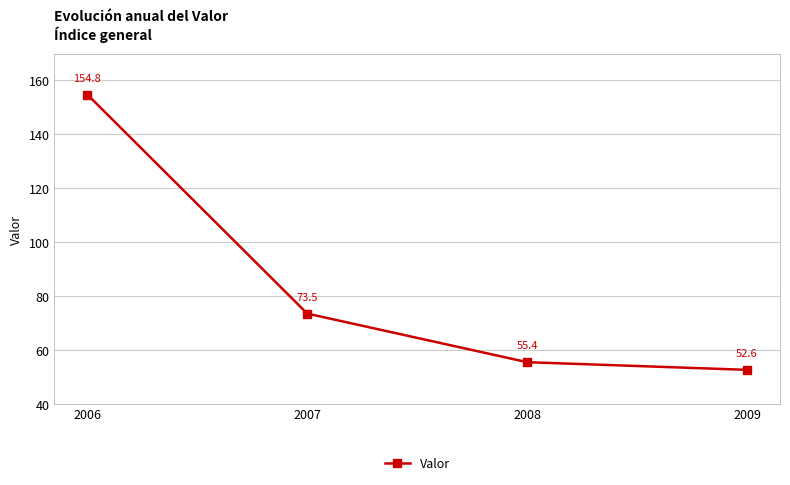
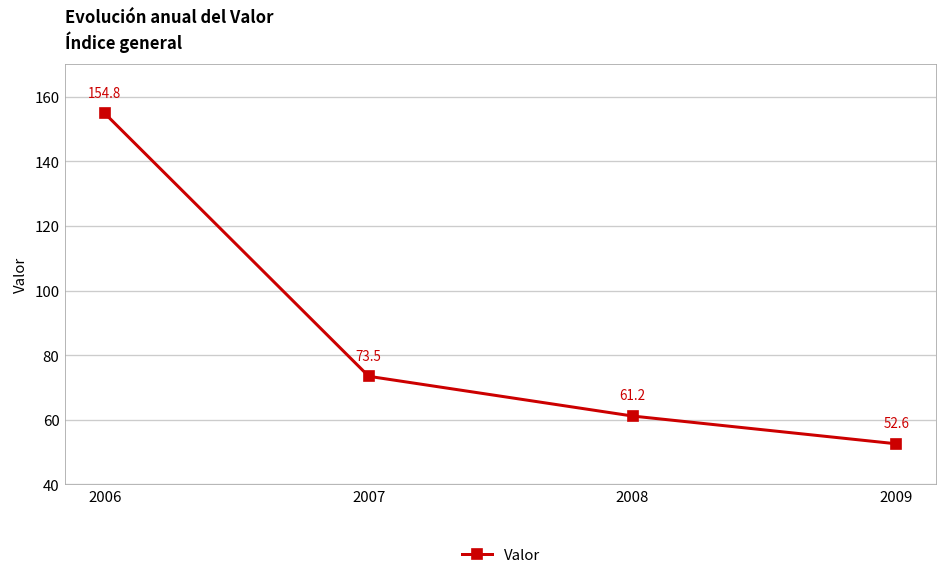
  {
    "2006": 154.8,
    "2007": 73.5,
-   "2008": 55.4,
+   "2008": 61.2,
    "2009": 52.6
  }
